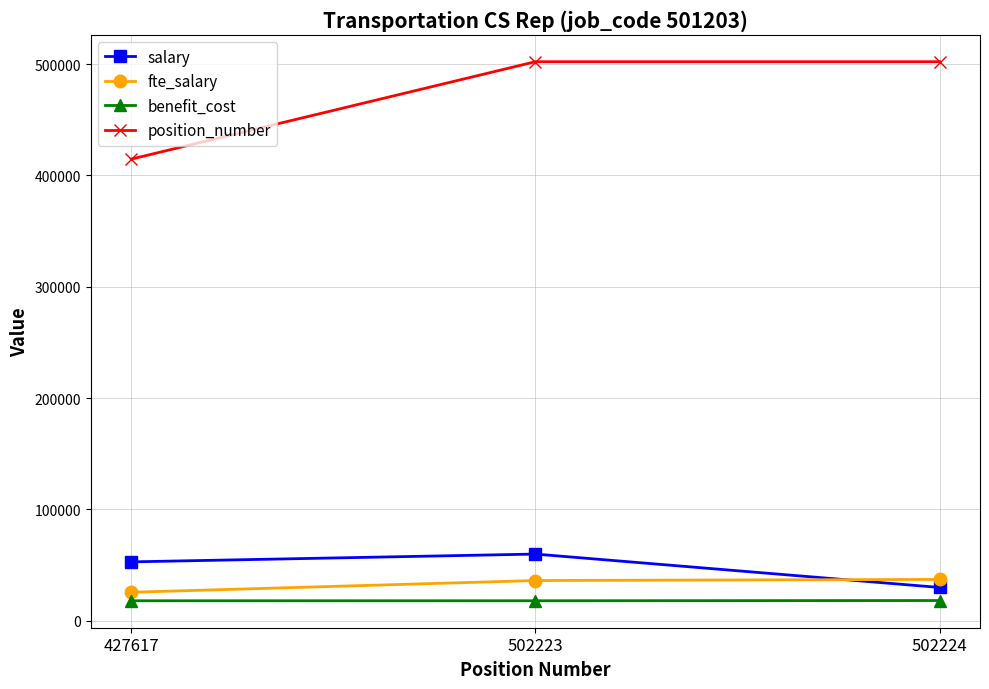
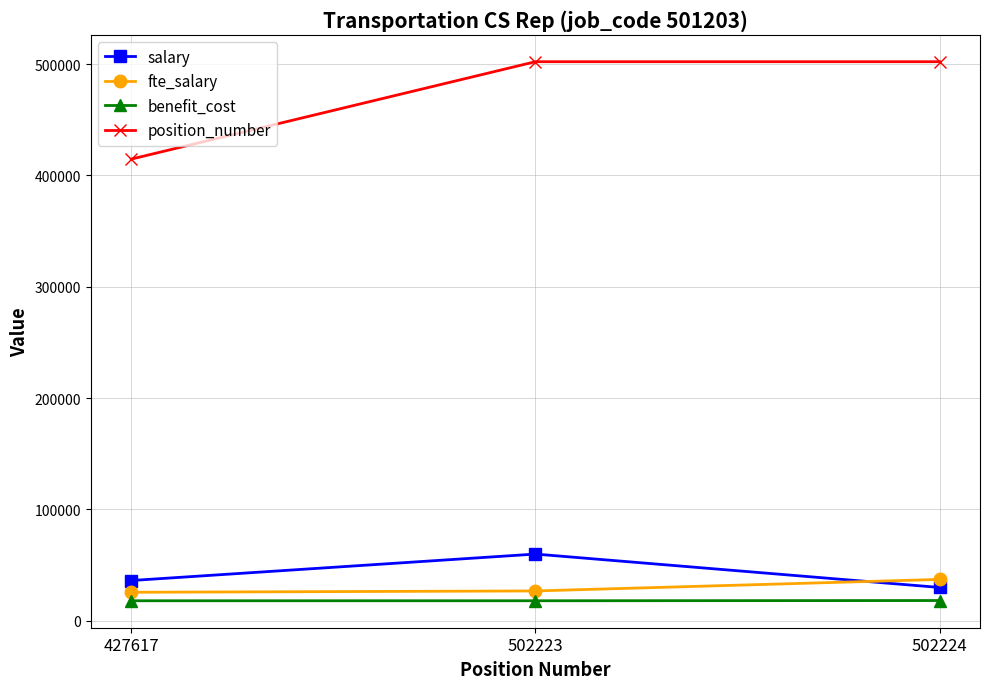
  {
    "salary": {
-     "427617": 53000,
+     "427617": 36000,
      "502223": 60000,
      "502224": 30000
    },
    "fte_salary": {
      "427617": 25000,
-     "502223": 36000,
+     "502223": 27000,
      "502224": 37000
    },
    "benefit_cost": {
      "427617": 18000,
      "502223": 18000,
      "502224": 18000
    },
    "position_number": {
      "427617": 415000,
      "502223": 502000,
      "502224": 502000
    }
  }
